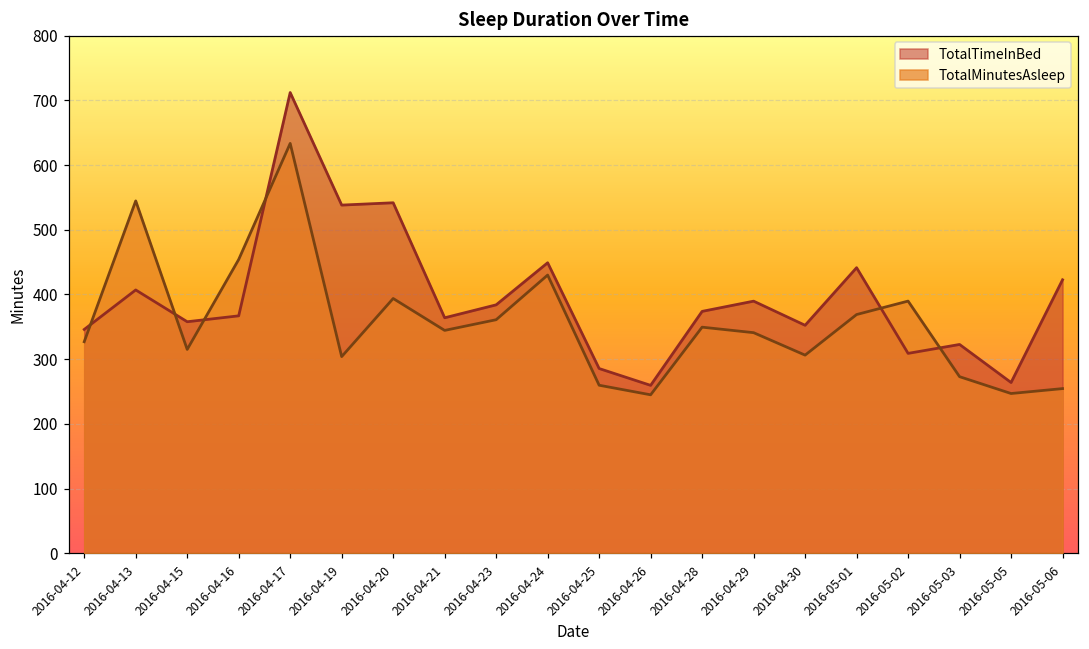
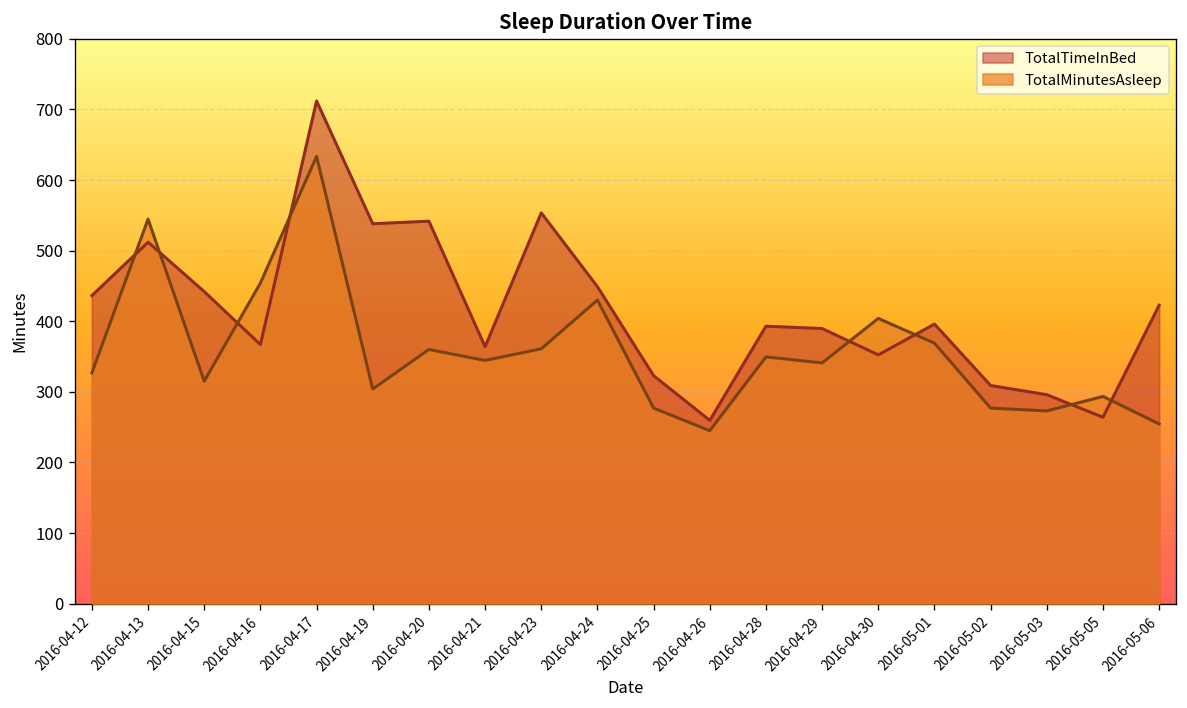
  {
    "TotalTimeInBed": {
-     "2016-04-12": 350,
-     "2016-04-13": 410,
-     "2016-04-15": 360,
+     "2016-04-12": 440,
+     "2016-04-13": 510,
+     "2016-04-15": 440,
      "2016-04-16": 370,
      "2016-04-17": 710,
      "2016-04-19": 540,
      "2016-04-20": 540,
      "2016-04-21": 360,
-     "2016-04-23": 380,
+     "2016-04-23": 550,
      "2016-04-24": 450,
-     "2016-04-25": 290,
+     "2016-04-25": 320,
      "2016-04-26": 260,
-     "2016-04-28": 370,
+     "2016-04-28": 390,
      "2016-04-29": 390,
      "2016-04-30": 350,
-     "2016-05-01": 440,
+     "2016-05-01": 400,
      "2016-05-02": 310,
-     "2016-05-03": 320,
+     "2016-05-03": 300,
      "2016-05-05": 260,
      "2016-05-06": 420
    },
    "TotalMinutesAsleep": {
      "2016-04-12": 330,
      "2016-04-13": 540,
      "2016-04-15": 320,
      "2016-04-16": 450,
      "2016-04-17": 630,
      "2016-04-19": 300,
-     "2016-04-20": 390,
+     "2016-04-20": 360,
      "2016-04-21": 340,
      "2016-04-23": 360,
      "2016-04-24": 430,
-     "2016-04-25": 260,
+     "2016-04-25": 280,
      "2016-04-26": 250,
      "2016-04-28": 350,
      "2016-04-29": 340,
-     "2016-04-30": 310,
+     "2016-04-30": 400,
      "2016-05-01": 370,
-     "2016-05-02": 390,
+     "2016-05-02": 280,
      "2016-05-03": 270,
-     "2016-05-05": 250,
+     "2016-05-05": 290,
      "2016-05-06": 250
    }
  }
